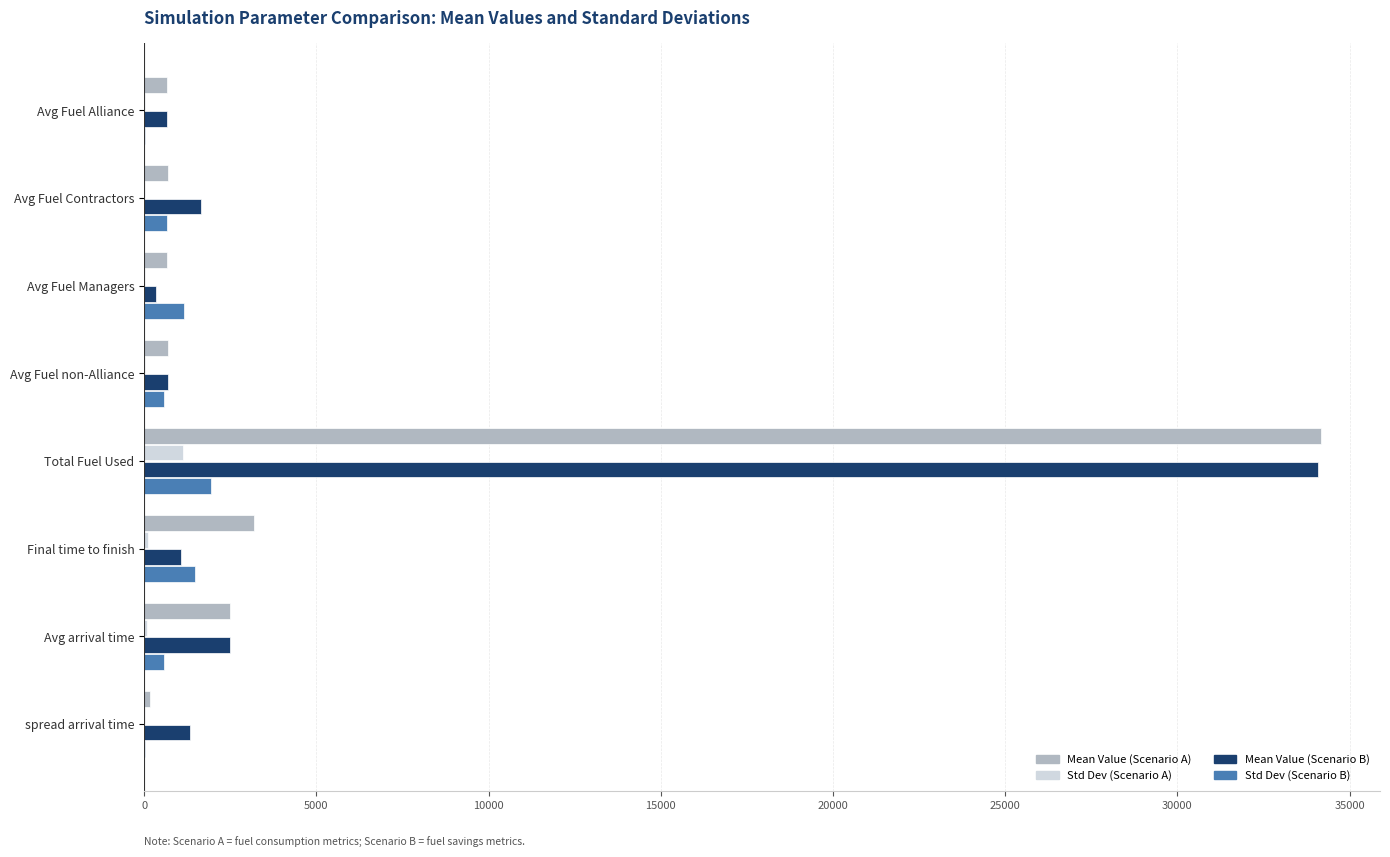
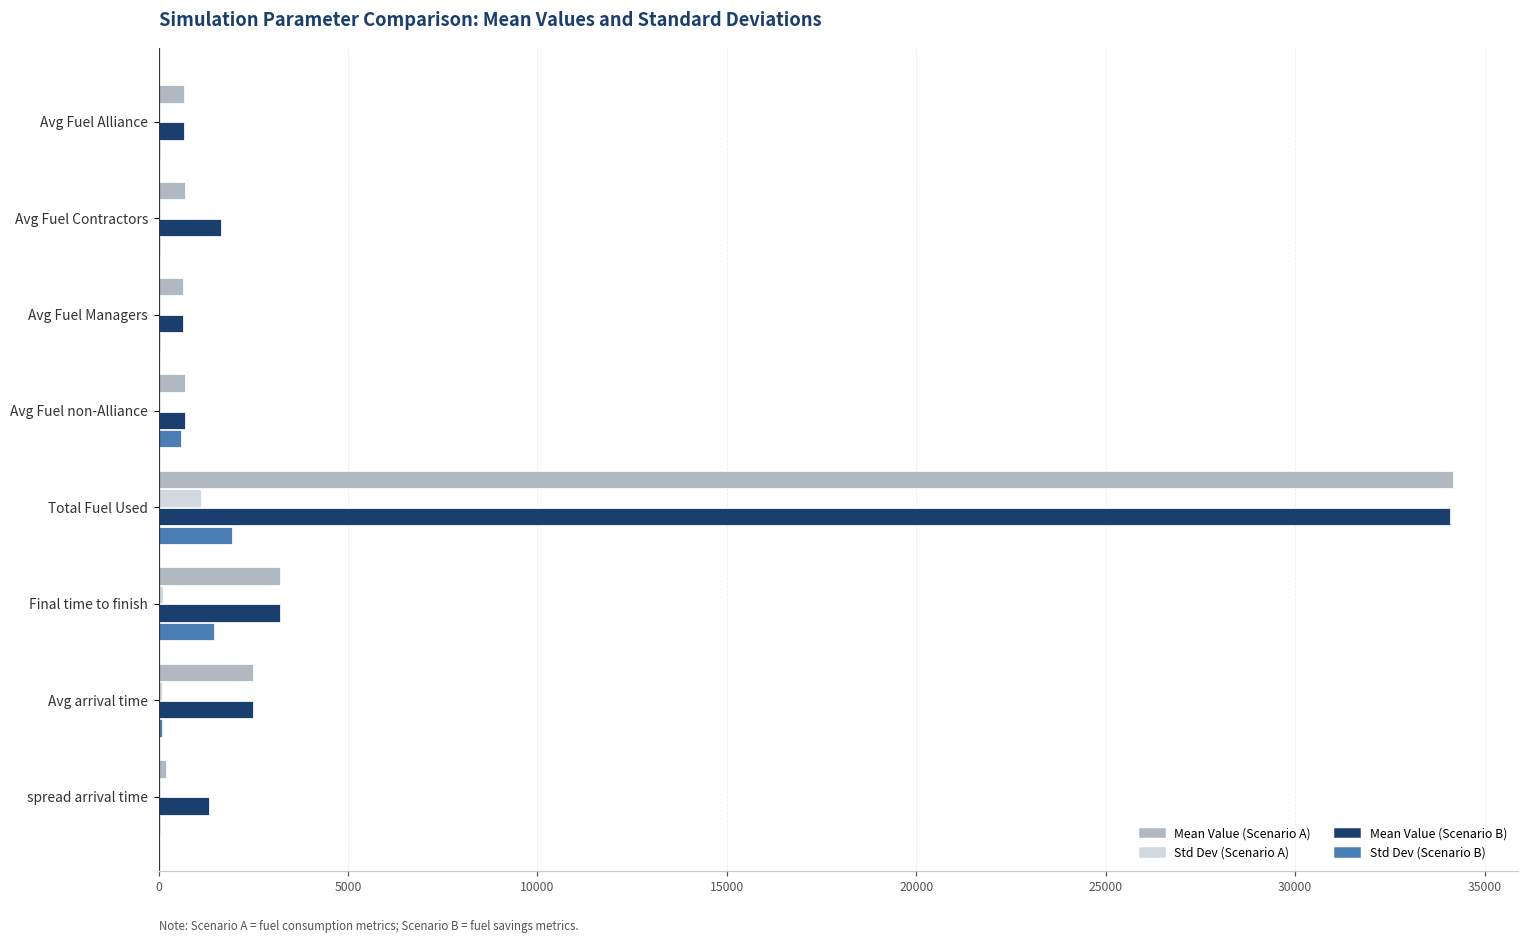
  {
    "Mean Value (Scenario B)": {
      "Avg Fuel Alliance": 700,
      "Avg Fuel Contractors": 1600,
-     "Avg Fuel Managers": 300,
+     "Avg Fuel Managers": 600,
      "Avg Fuel non-Alliance": 700,
      "Total Fuel Used": 34100,
-     "Final time to finish": 1100,
+     "Final time to finish": 3200,
      "Avg arrival time": 2500,
      "spread arrival time": 1300
    },
    "Std Dev (Scenario B)": {
-     "Avg Fuel Contractors": 700,
-     "Avg Fuel Managers": 1200,
+     "Avg Fuel Contractors": 0,
+     "Avg Fuel Managers": 0,
      "Avg Fuel non-Alliance": 600,
      "Total Fuel Used": 1900,
      "Final time to finish": 1500,
-     "Avg arrival time": 600
+     "Avg arrival time": 100
    }
  }
